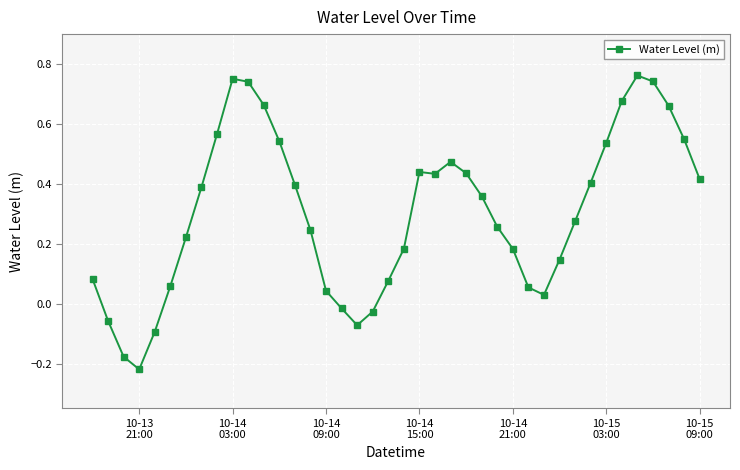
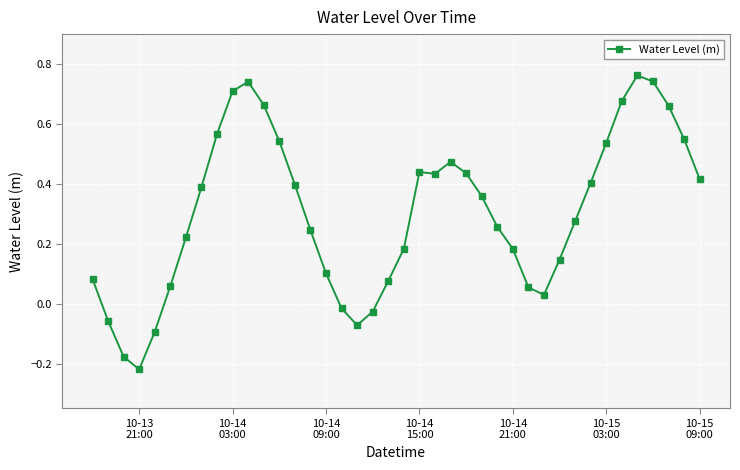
  {
    "10-13 21:00": -0.22,
-   "10-14 03:00": 0.75,
-   "10-14 09:00": 0.04,
+   "10-14 03:00": 0.71,
+   "10-14 09:00": 0.10,
    "10-14 15:00": 0.44,
    "10-14 21:00": 0.18,
    "10-15 03:00": 0.54,
    "10-15 09:00": 0.42
  }
